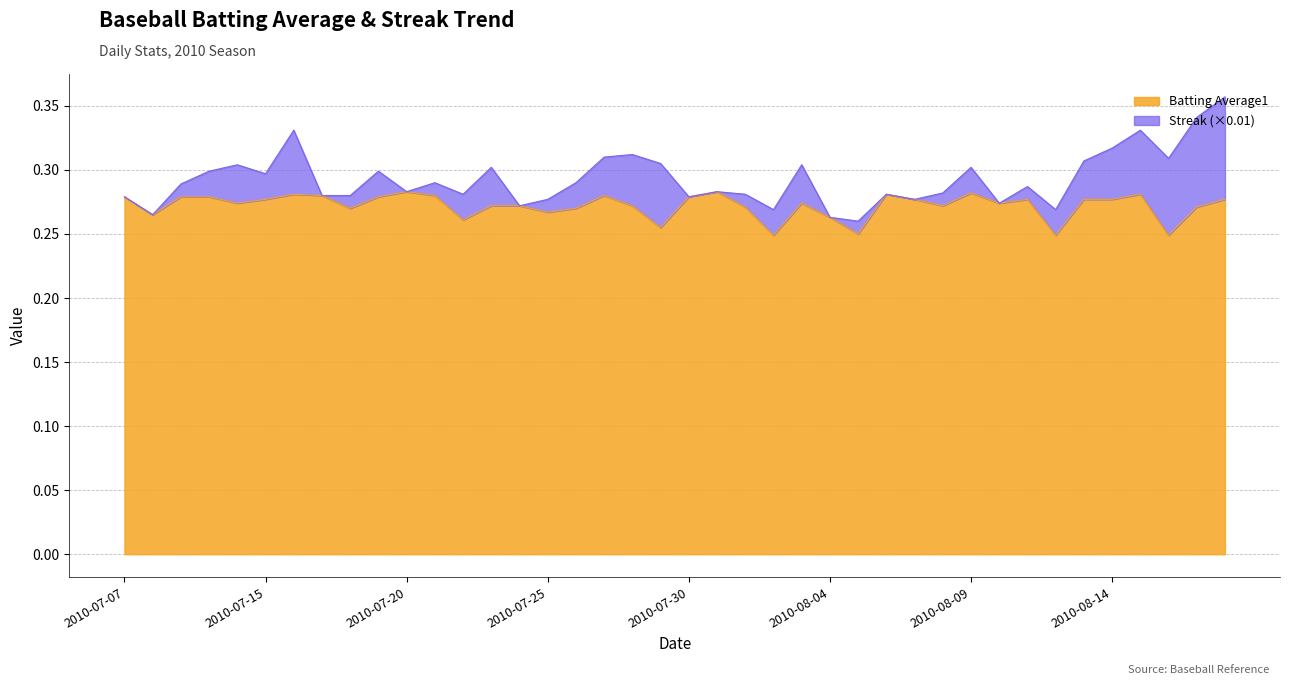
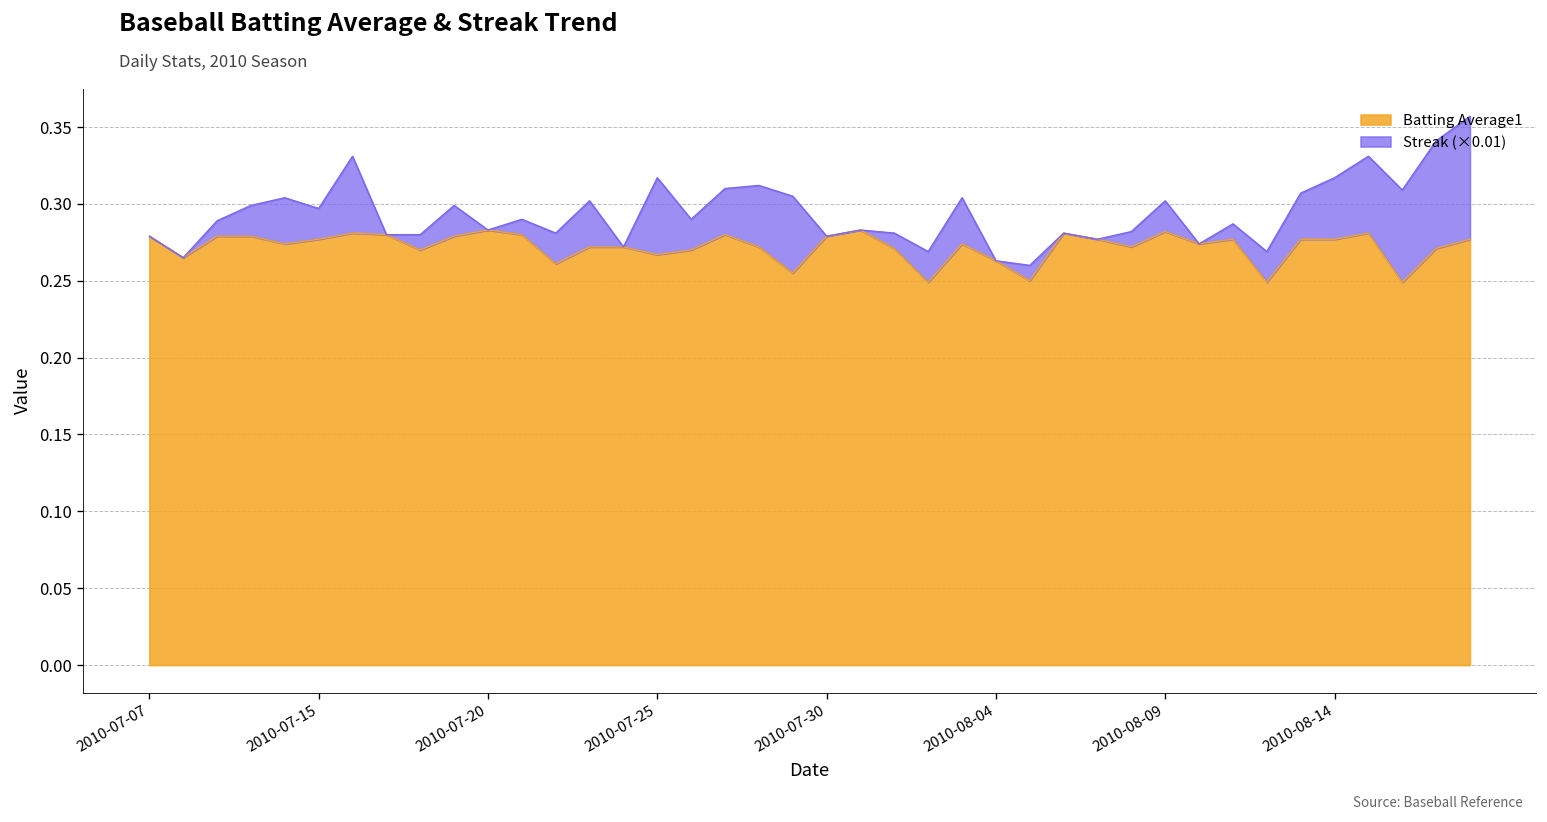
  {
    "Batting Average1": {
      "2010-07-15": 0.277,
      "2010-07-25": 0.267,
      "2010-08-09": 0.282,
      "2010-08-14": 0.277
    },
    "Streak (×0.01)": {
      "2010-07-15": 0.020,
-     "2010-07-25": 0.010,
+     "2010-07-25": 0.050,
      "2010-08-09": 0.020,
      "2010-08-14": 0.040
    }
  }
